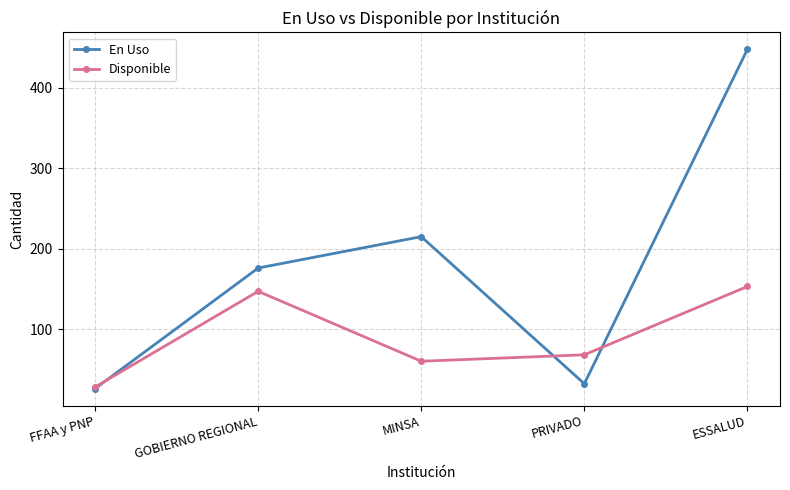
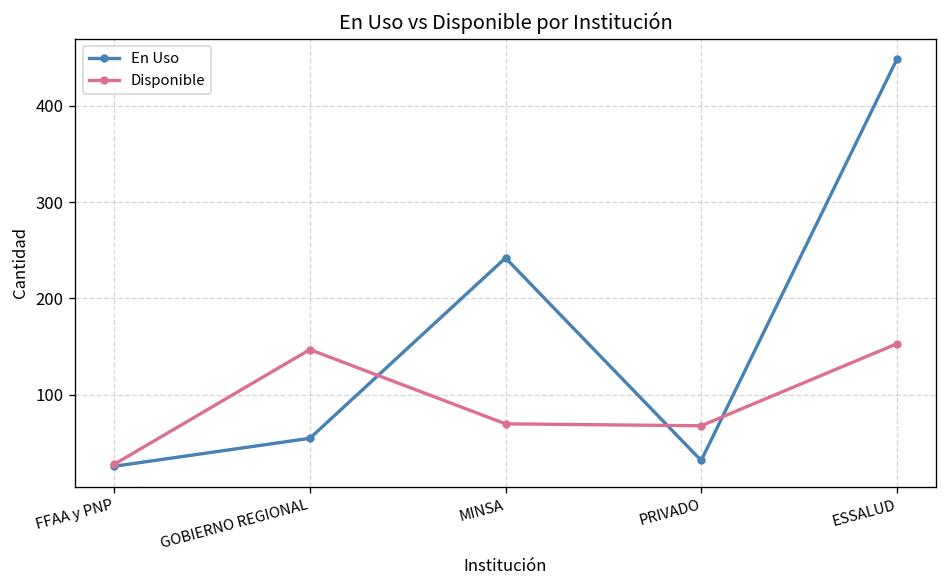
  {
    "En Uso": {
-     "GOBIERNO REGIONAL": 180,
-     "MINSA": 220,
+     "GOBIERNO REGIONAL": 60,
+     "MINSA": 240,
      "PRIVADO": 30,
      "ESSALUD": 450
    },
    "Disponible": {
      "GOBIERNO REGIONAL": 150,
-     "MINSA": 60,
+     "MINSA": 70,
      "PRIVADO": 70,
      "ESSALUD": 150
    }
  }
